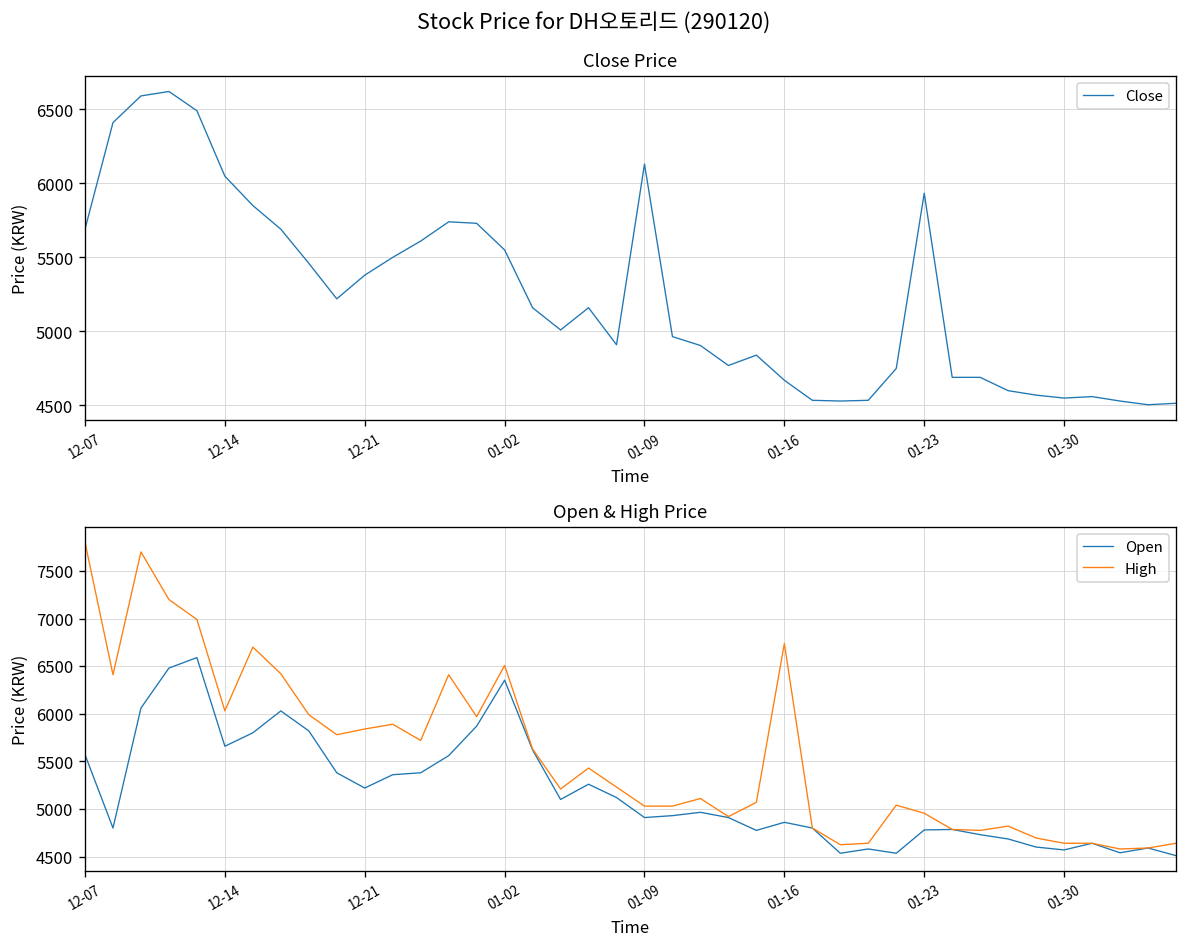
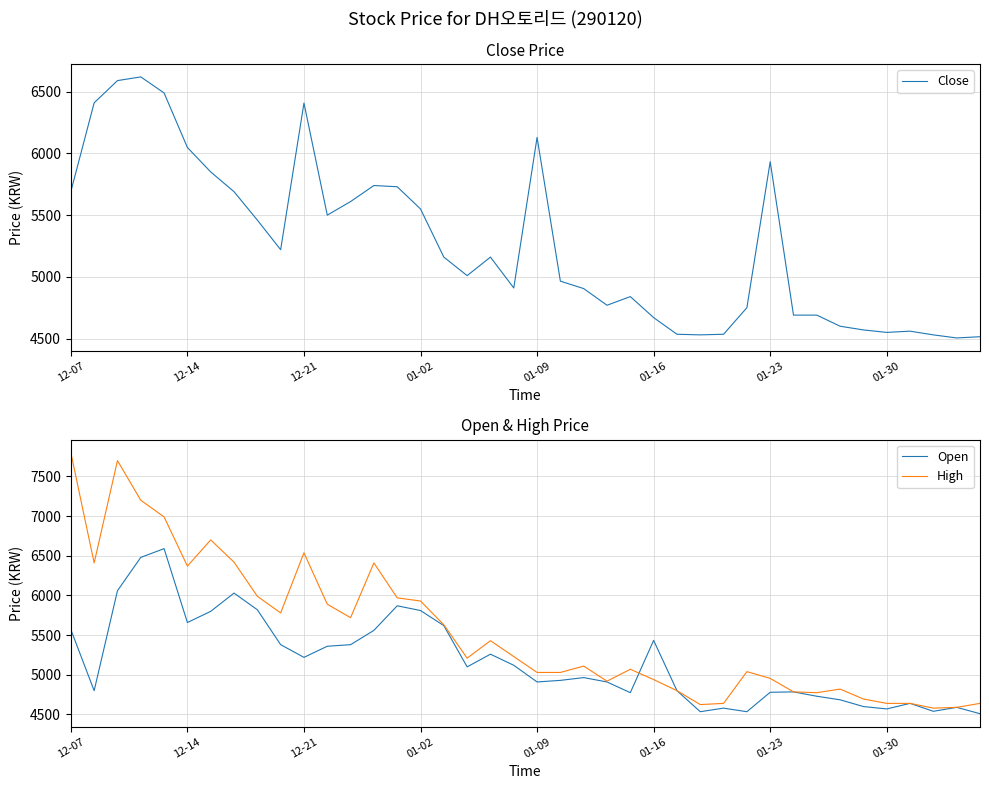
  {
    "Close Price": {
      "12-07": 5690,
      "12-14": 6050,
-     "12-21": 5380,
+     "12-21": 6410,
      "01-02": 5550,
      "01-09": 6130,
      "01-16": 4670,
      "01-23": 5930,
      "01-30": 4550
    },
    "Open & High Price": {
      "Open": {
        "12-07": 5600,
        "12-14": 5700,
        "12-21": 5200,
-       "01-02": 6400,
+       "01-02": 5800,
        "01-09": 4900,
-       "01-16": 4900,
+       "01-16": 5400,
        "01-23": 4800,
        "01-30": 4600
      },
      "High": {
        "12-07": 7800,
-       "12-14": 6000,
-       "12-21": 5800,
-       "01-02": 6500,
+       "12-14": 6400,
+       "12-21": 6500,
+       "01-02": 5900,
        "01-09": 5000,
-       "01-16": 6700,
+       "01-16": 4900,
        "01-23": 5000,
        "01-30": 4600
      }
    }
  }
